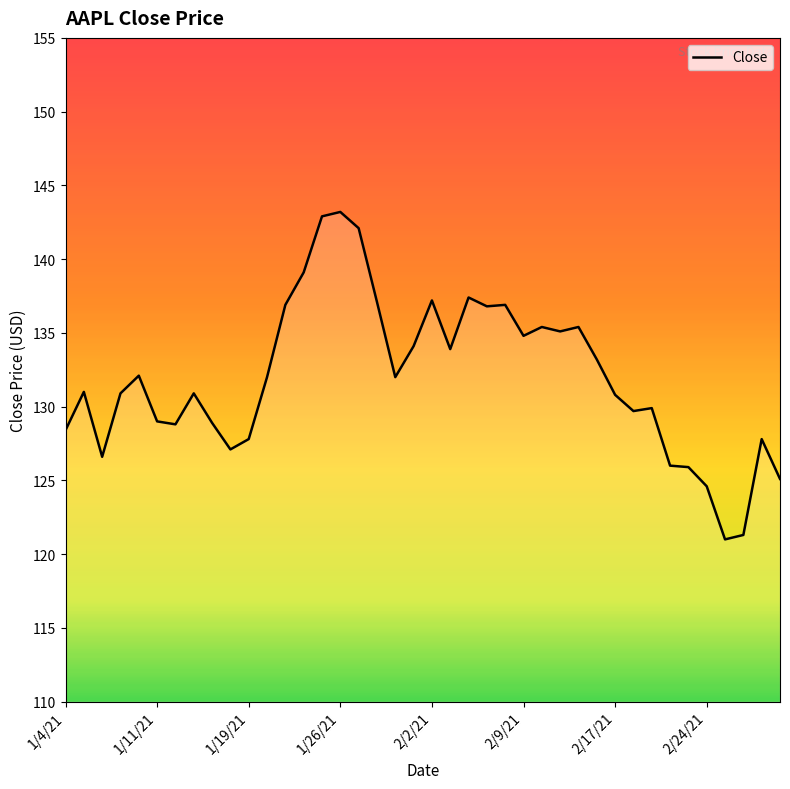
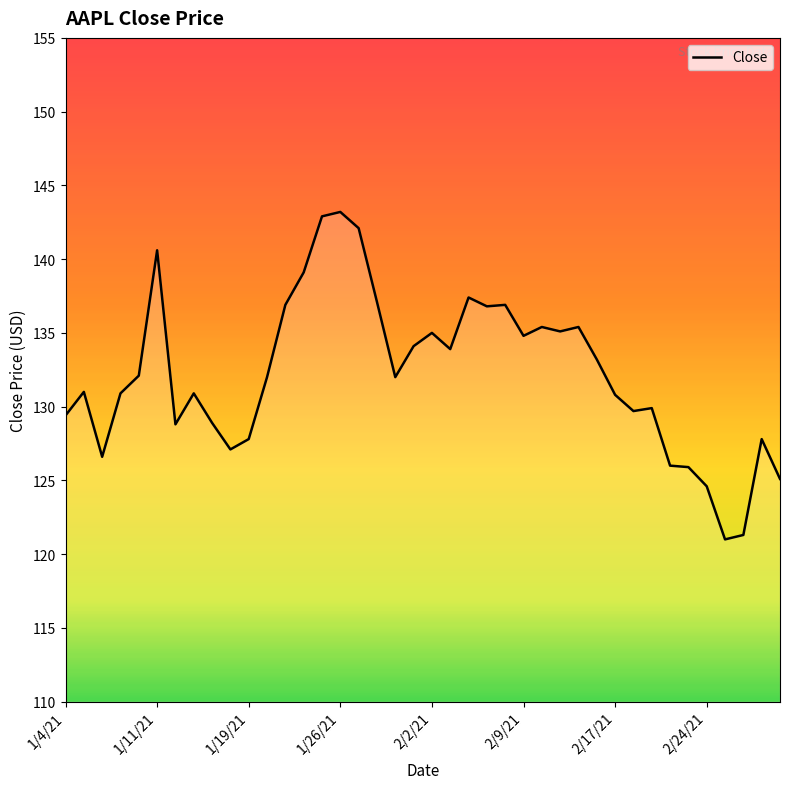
  {
-   "1/4/21": 128.4,
-   "1/11/21": 129.0,
+   "1/4/21": 129.4,
+   "1/11/21": 140.6,
    "1/19/21": 127.8,
    "1/26/21": 143.2,
-   "2/2/21": 137.2,
+   "2/2/21": 135.0,
    "2/9/21": 134.8,
    "2/17/21": 130.8,
    "2/24/21": 124.6
  }
